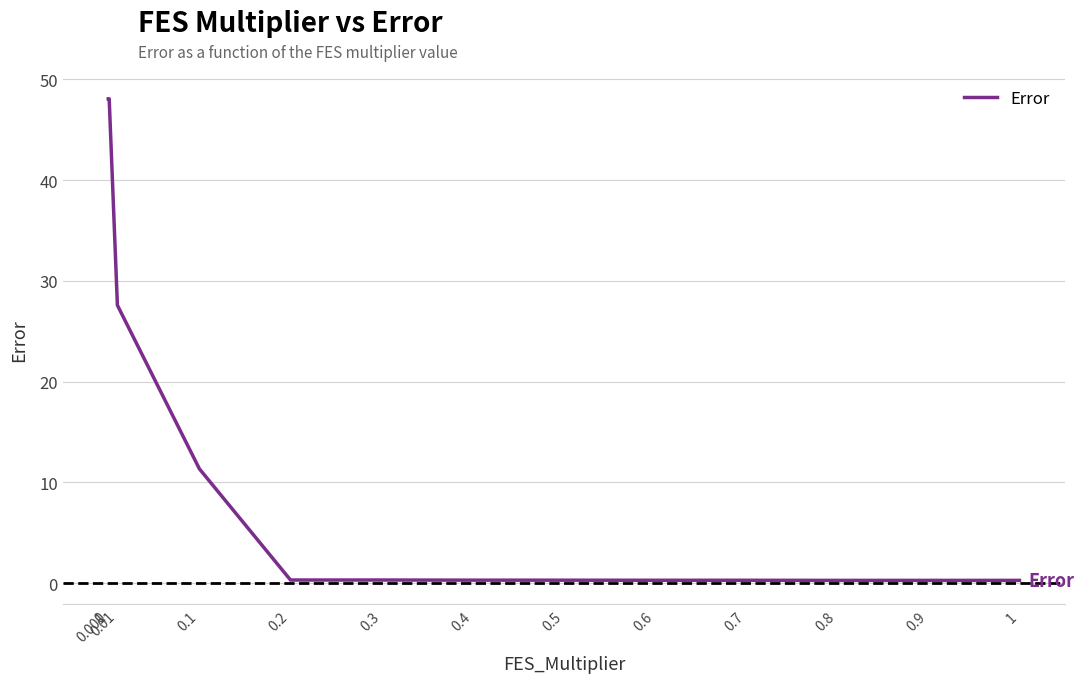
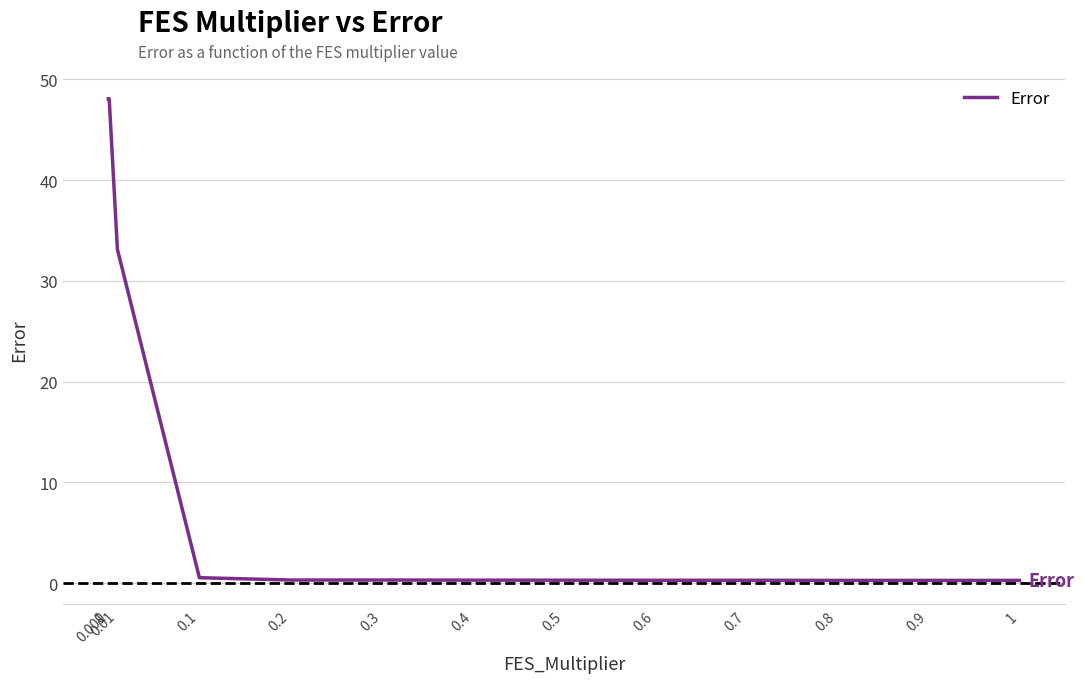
  {
    "0": 48.1,
    "0.001": 48.1,
-   "0.01": 27.6,
-   "0.1": 11.4,
+   "0.01": 33.1,
+   "0.1": 0.6,
    "0.2": 0.3,
    "0.3": 0.3,
    "0.4": 0.3,
    "0.5": 0.3,
    "0.6": 0.3,
    "0.7": 0.3,
    "0.8": 0.3,
    "0.9": 0.3,
    "1": 0.3
  }
